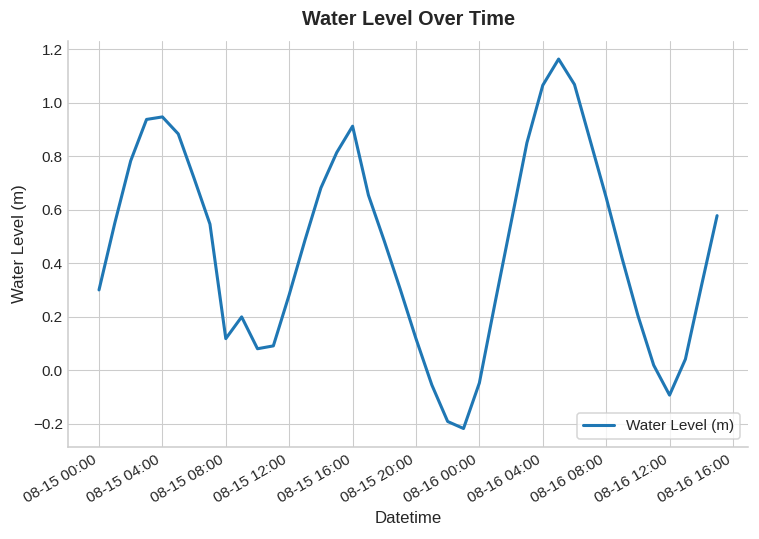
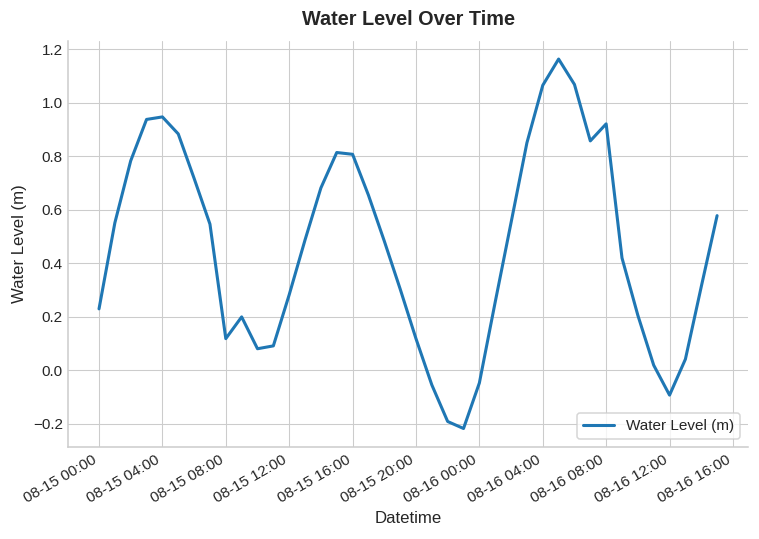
  {
-   "08-15 00:00": 0.30,
+   "08-15 00:00": 0.23,
    "08-15 04:00": 0.95,
    "08-15 08:00": 0.12,
    "08-15 12:00": 0.28,
-   "08-15 16:00": 0.91,
+   "08-15 16:00": 0.81,
    "08-15 20:00": 0.12,
    "08-16 00:00": -0.05,
    "08-16 04:00": 1.07,
-   "08-16 08:00": 0.65,
+   "08-16 08:00": 0.92,
    "08-16 12:00": -0.09
  }
